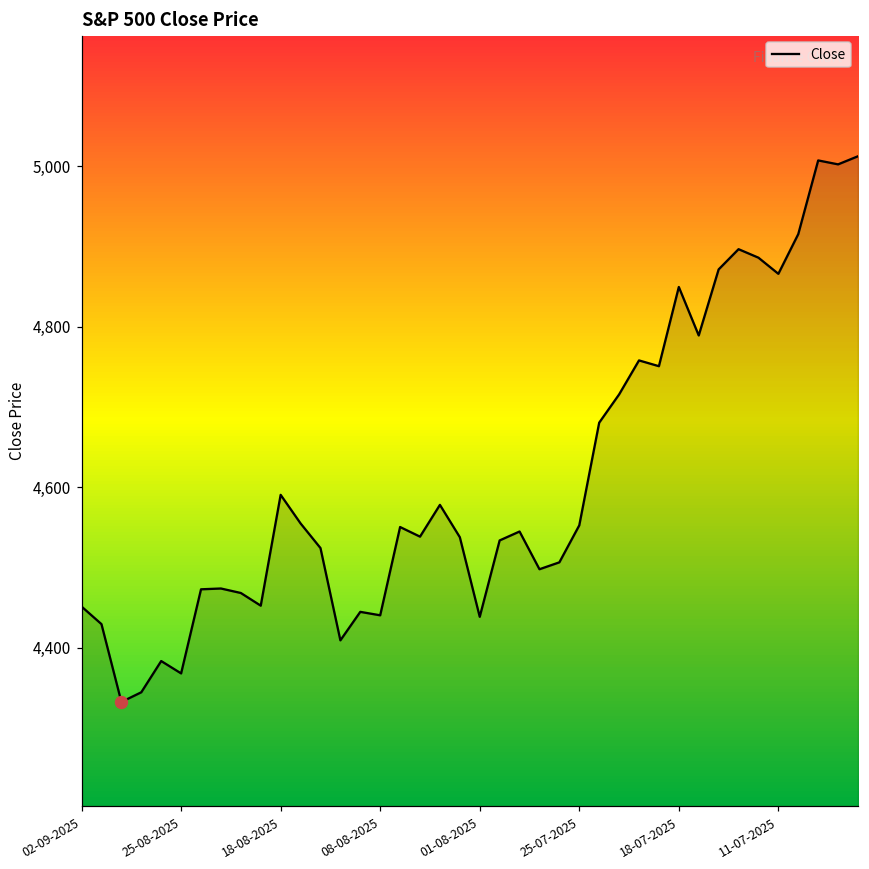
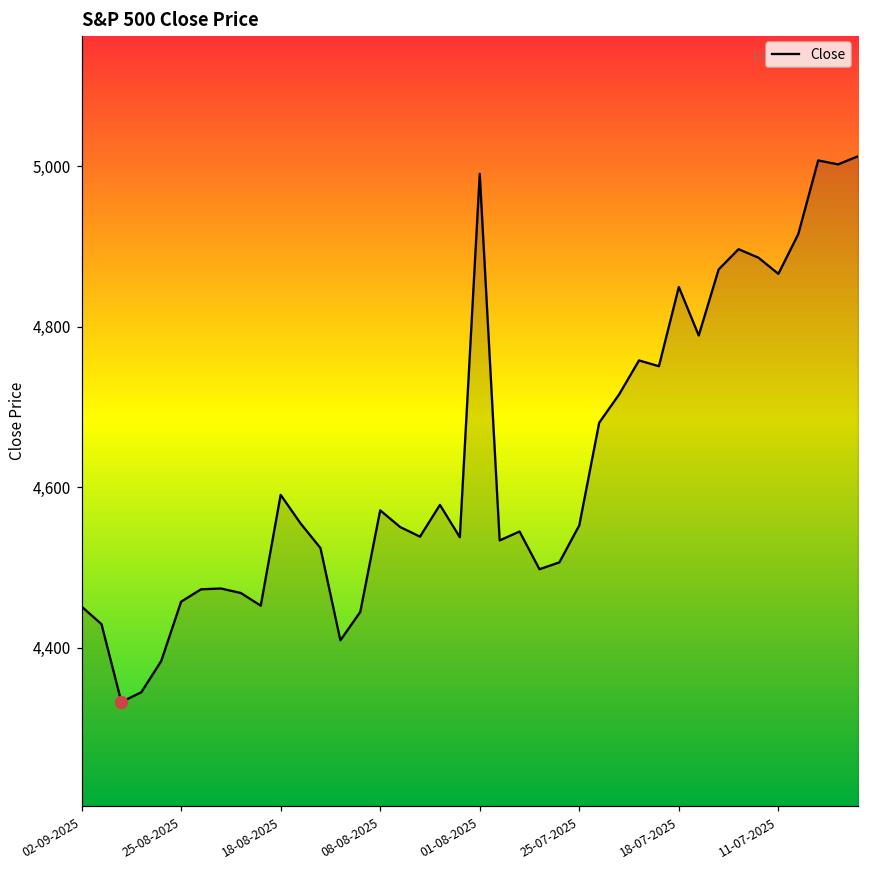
  {
    "Close": {
      "02-09-2025": "4,450",
-     "25-08-2025": "4,370",
+     "25-08-2025": "4,460",
      "18-08-2025": "4,590",
-     "08-08-2025": "4,440",
-     "01-08-2025": "4,440",
+     "08-08-2025": "4,570",
+     "01-08-2025": "4,990",
      "25-07-2025": "4,550",
      "18-07-2025": "4,850",
      "11-07-2025": "4,870"
    }
  }
